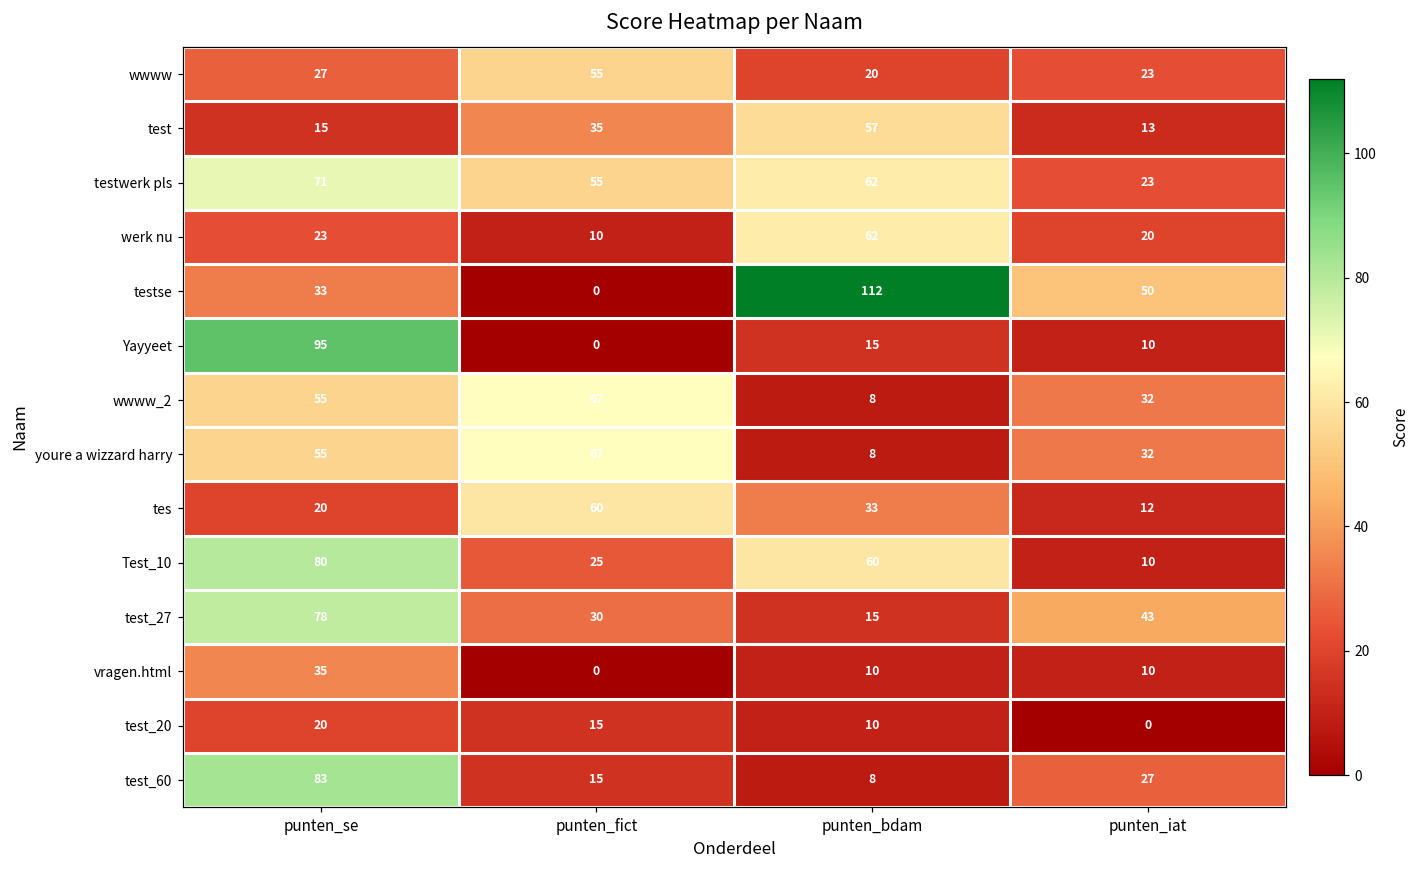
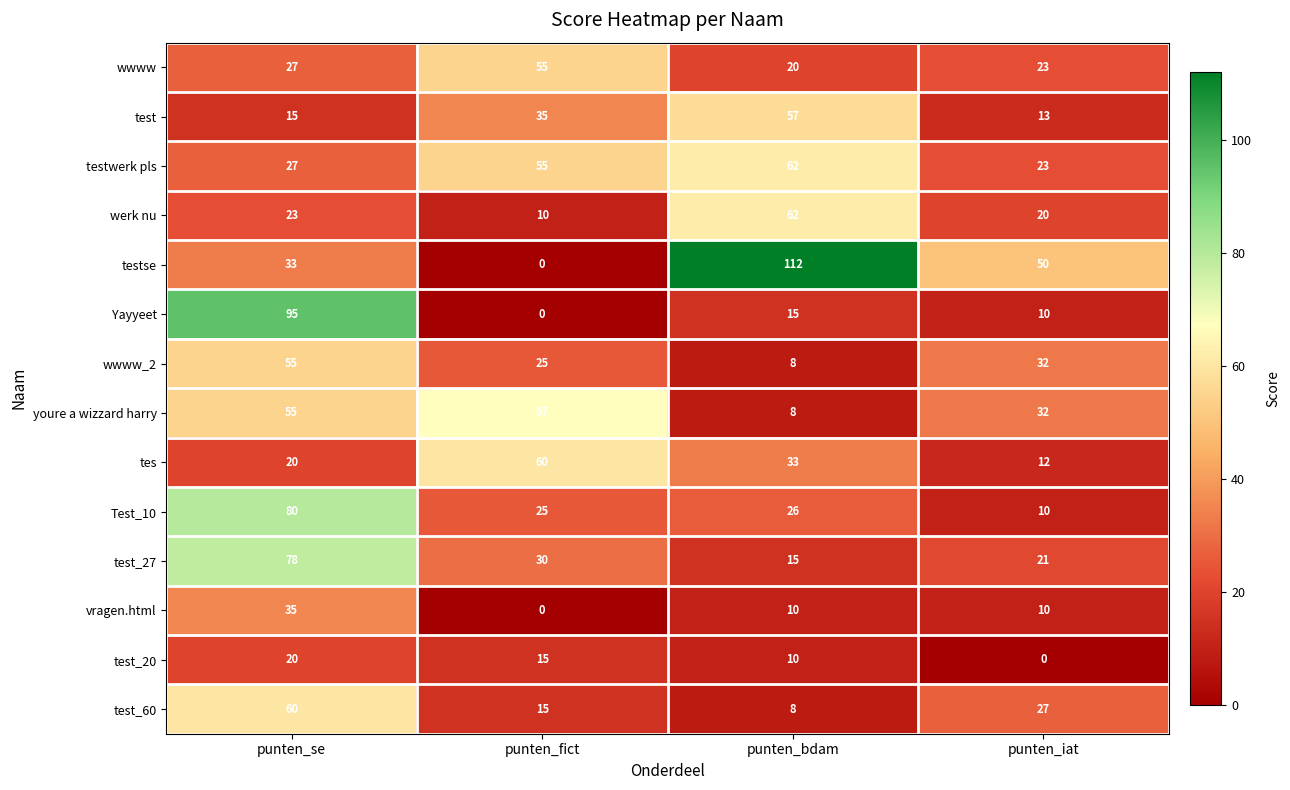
  {
    "wwww": {
      "punten_se": 27,
      "punten_fict": 55,
      "punten_bdam": 20,
      "punten_iat": 23
    },
    "test": {
      "punten_se": 15,
      "punten_fict": 35,
      "punten_bdam": 57,
      "punten_iat": 13
    },
    "testwerk pls": {
-     "punten_se": 71,
+     "punten_se": 27,
      "punten_fict": 55,
      "punten_bdam": 62,
      "punten_iat": 23
    },
    "werk nu": {
      "punten_se": 23,
      "punten_fict": 10,
      "punten_bdam": 62,
      "punten_iat": 20
    },
    "testse": {
      "punten_se": 33,
      "punten_fict": 0,
      "punten_bdam": 112,
      "punten_iat": 50
    },
    "Yayyeet": {
      "punten_se": 95,
      "punten_fict": 0,
      "punten_bdam": 15,
      "punten_iat": 10
    },
    "wwww_2": {
      "punten_se": 55,
-     "punten_fict": 67,
+     "punten_fict": 25,
      "punten_bdam": 8,
      "punten_iat": 32
    },
    "youre a wizzard harry": {
      "punten_se": 55,
      "punten_fict": 67,
      "punten_bdam": 8,
      "punten_iat": 32
    },
    "tes": {
      "punten_se": 20,
      "punten_fict": 60,
      "punten_bdam": 33,
      "punten_iat": 12
    },
    "Test_10": {
      "punten_se": 80,
      "punten_fict": 25,
-     "punten_bdam": 60,
+     "punten_bdam": 26,
      "punten_iat": 10
    },
    "test_27": {
      "punten_se": 78,
      "punten_fict": 30,
      "punten_bdam": 15,
-     "punten_iat": 43
+     "punten_iat": 21
    },
    "vragen.html": {
      "punten_se": 35,
      "punten_fict": 0,
      "punten_bdam": 10,
      "punten_iat": 10
    },
    "test_20": {
      "punten_se": 20,
      "punten_fict": 15,
      "punten_bdam": 10,
      "punten_iat": 0
    },
    "test_60": {
-     "punten_se": 83,
+     "punten_se": 60,
      "punten_fict": 15,
      "punten_bdam": 8,
      "punten_iat": 27
    }
  }
